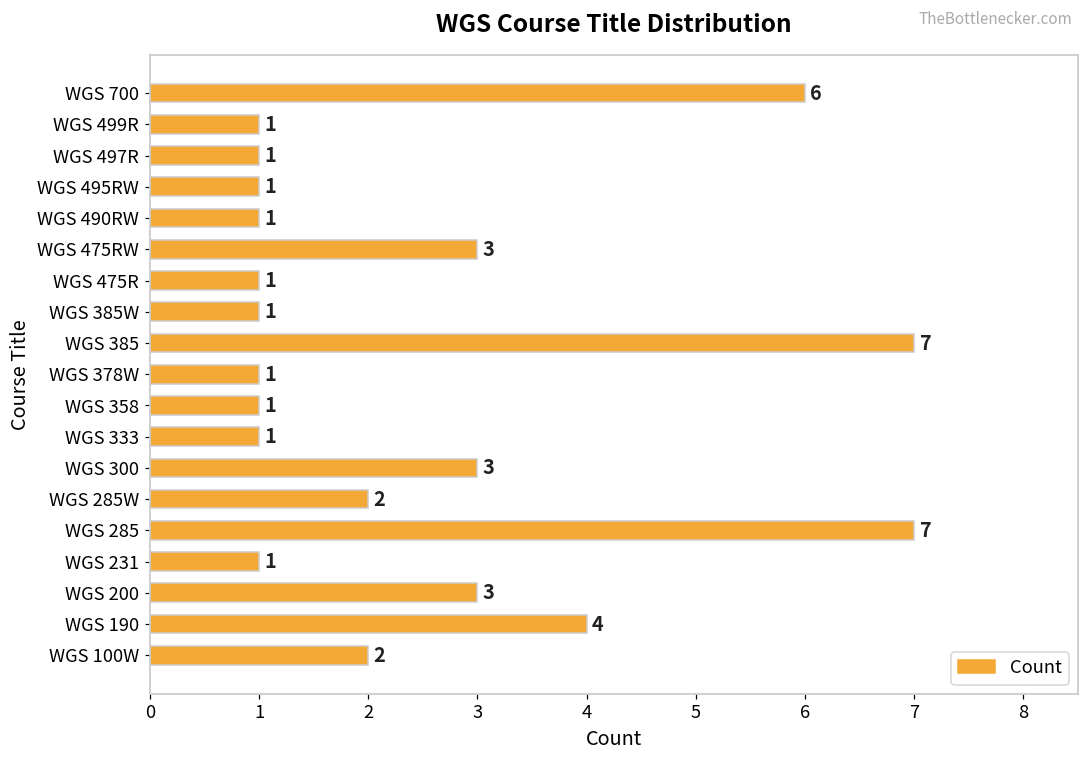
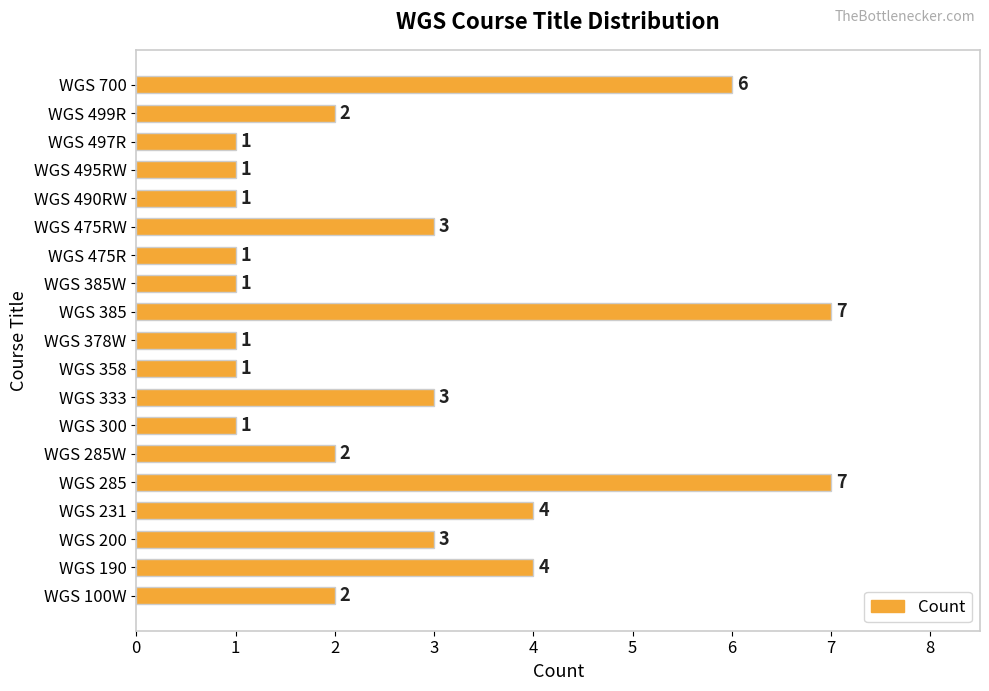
  {
    "WGS 700": 6,
-   "WGS 499R": 1,
+   "WGS 499R": 2,
    "WGS 497R": 1,
    "WGS 495RW": 1,
    "WGS 490RW": 1,
    "WGS 475RW": 3,
    "WGS 475R": 1,
    "WGS 385W": 1,
    "WGS 385": 7,
    "WGS 378W": 1,
    "WGS 358": 1,
-   "WGS 333": 1,
-   "WGS 300": 3,
+   "WGS 333": 3,
+   "WGS 300": 1,
    "WGS 285W": 2,
    "WGS 285": 7,
-   "WGS 231": 1,
+   "WGS 231": 4,
    "WGS 200": 3,
    "WGS 190": 4,
    "WGS 100W": 2
  }
